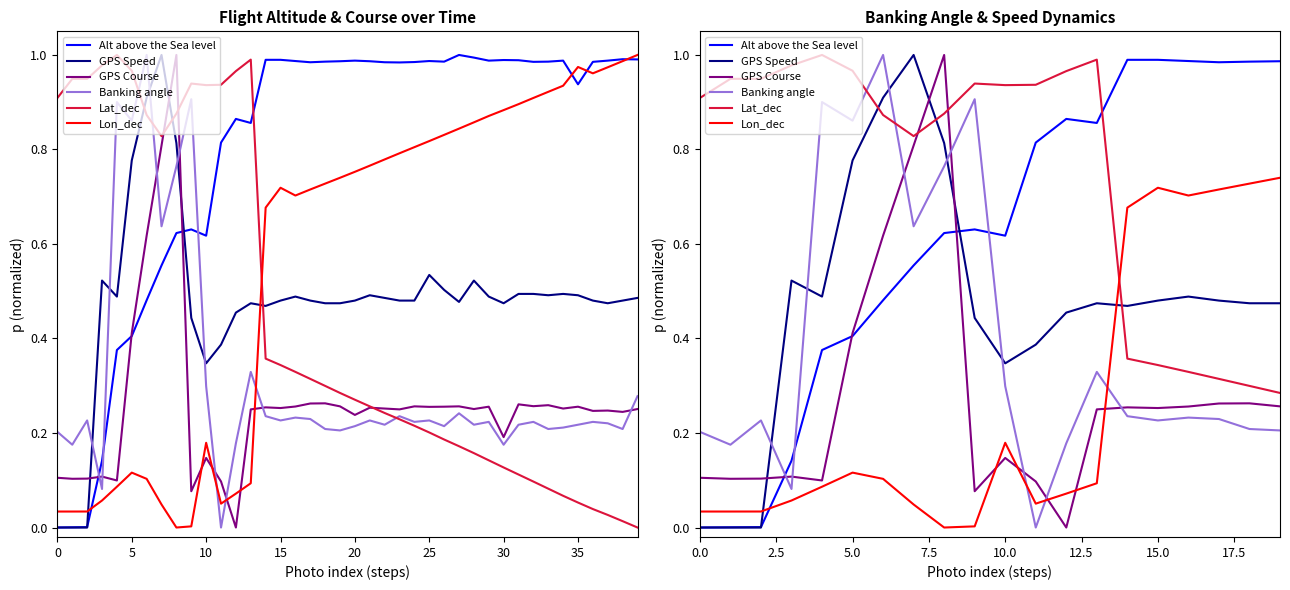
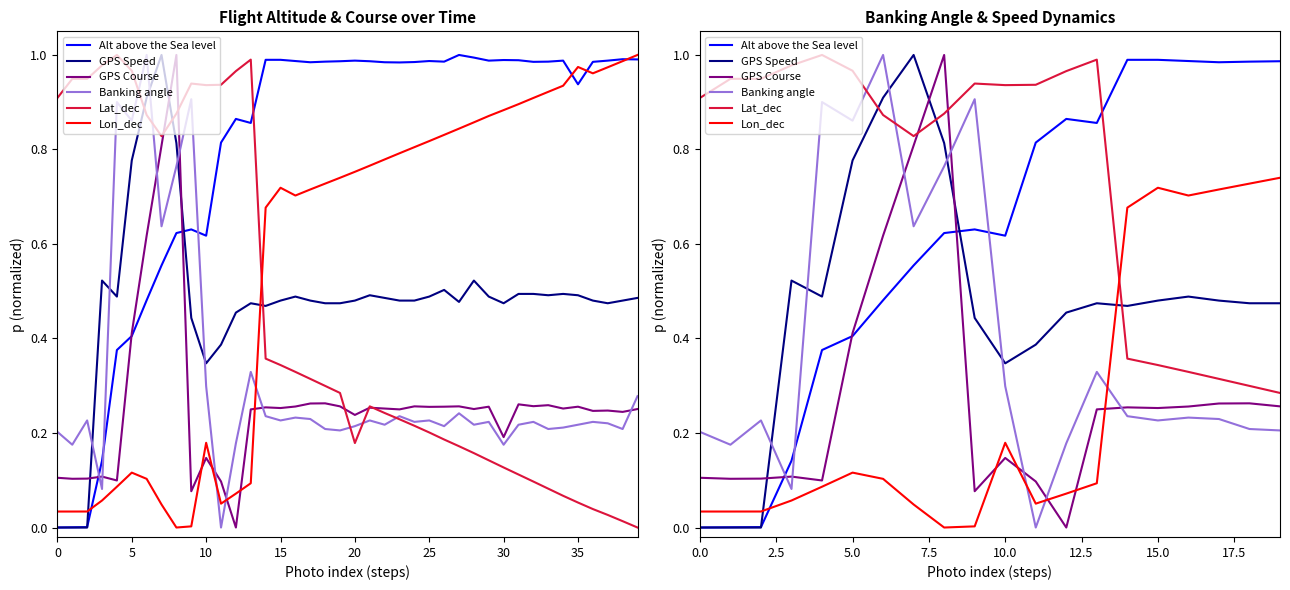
  {
    "Flight Altitude & Course over Time": {
      "Alt above the Sea level": {
        "5": 0.41,
        "10": 0.62,
        "15": 0.99,
        "20": 0.99,
        "25": 0.99,
        "30": 0.99,
        "35": 0.94
      },
      "GPS Speed": {
        "5": 0.78,
        "10": 0.35,
        "15": 0.48,
        "20": 0.48,
-       "25": 0.53,
+       "25": 0.49,
        "30": 0.47,
        "35": 0.49
      },
      "GPS Course": {
        "0": 0.11,
        "5": 0.41,
        "10": 0.15,
        "15": 0.25,
        "20": 0.24,
        "25": 0.26,
        "30": 0.19,
        "35": 0.26
      },
      "Banking angle": {
        "0": 0.20,
        "10": 0.30,
        "15": 0.23,
        "20": 0.21,
        "25": 0.23,
        "30": 0.18,
        "35": 0.22
      },
      "Lat_dec": {
        "0": 0.91,
        "15": 0.34,
-       "20": 0.27,
+       "20": 0.18,
        "25": 0.20,
        "30": 0.13,
        "35": 0.05
      },
      "Lon_dec": {
        "0": 0.03,
        "5": 0.12,
        "10": 0.18,
        "15": 0.72,
        "20": 0.75,
        "25": 0.82,
        "30": 0.88,
        "35": 0.97
      }
    },
    "Banking Angle & Speed Dynamics": {
      "Alt above the Sea level": {
        "5.0": 0.41,
        "10.0": 0.62,
        "15.0": 0.99
      },
      "GPS Speed": {
        "5.0": 0.78,
        "10.0": 0.35,
        "15.0": 0.48
      },
      "GPS Course": {
        "0.0": 0.11,
        "5.0": 0.41,
        "10.0": 0.15,
        "15.0": 0.25
      },
      "Banking angle": {
        "0.0": 0.20,
        "10.0": 0.30,
        "15.0": 0.23
      },
      "Lat_dec": {
        "0.0": 0.91,
        "10.0": 0.94,
        "15.0": 0.34
      },
      "Lon_dec": {
        "0.0": 0.03,
        "5.0": 0.12,
        "10.0": 0.18,
        "15.0": 0.72
      }
    }
  }
